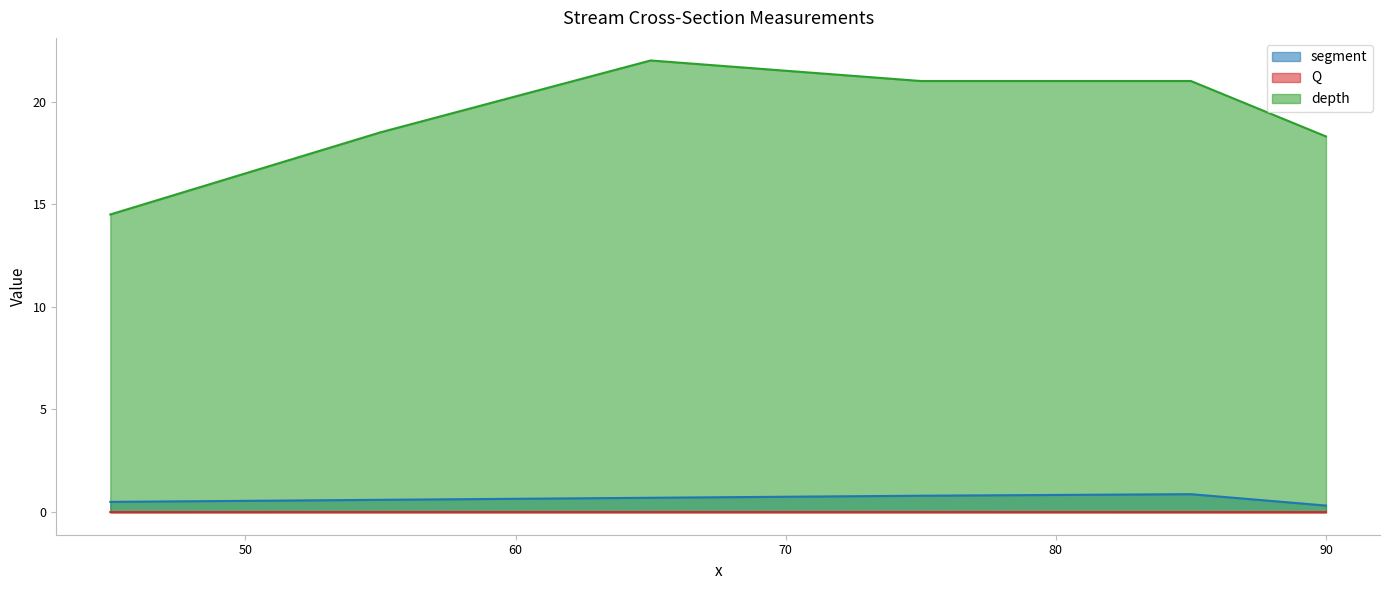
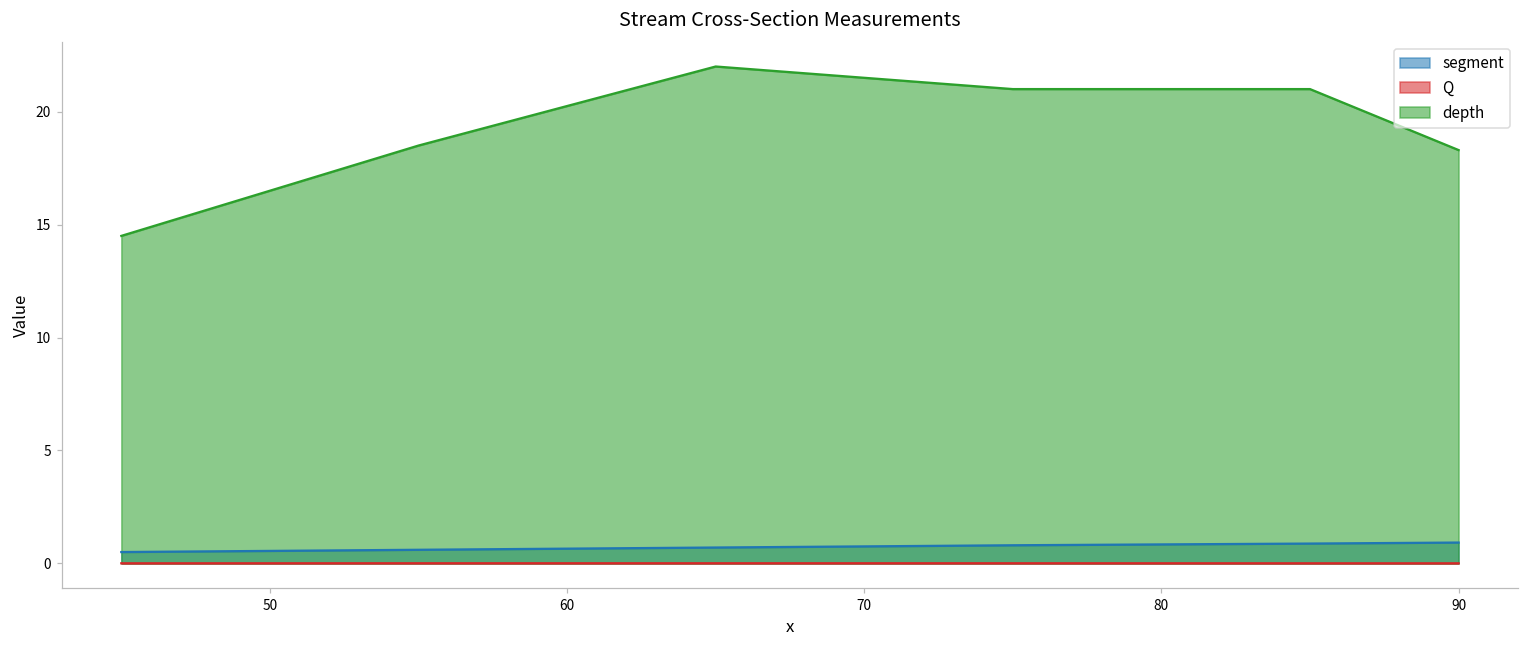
  {
    "segment": {
-     "90": 0.3
+     "90": 0.9
    },
    "Q": {
      "90": 0.0
    },
    "depth": {
      "90": 18.3
    }
  }
